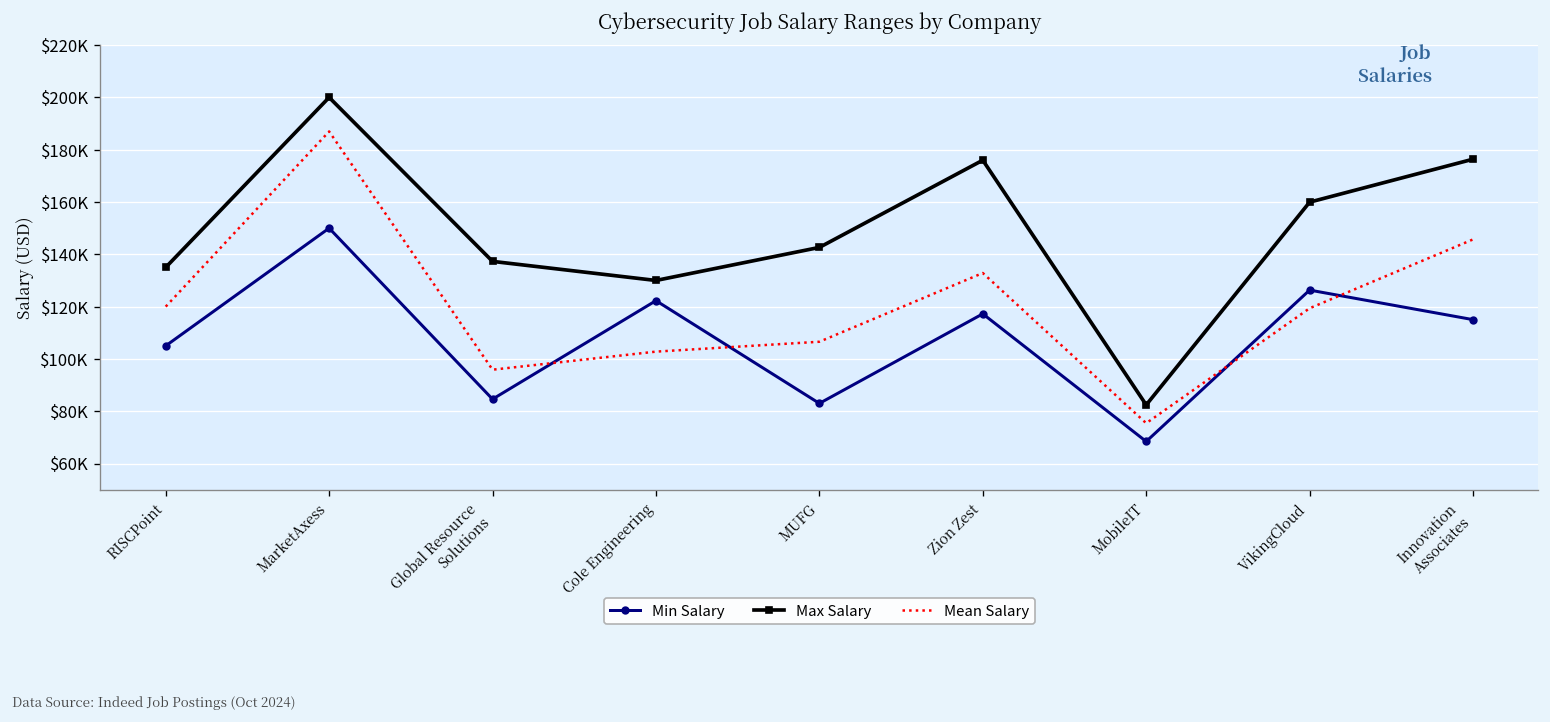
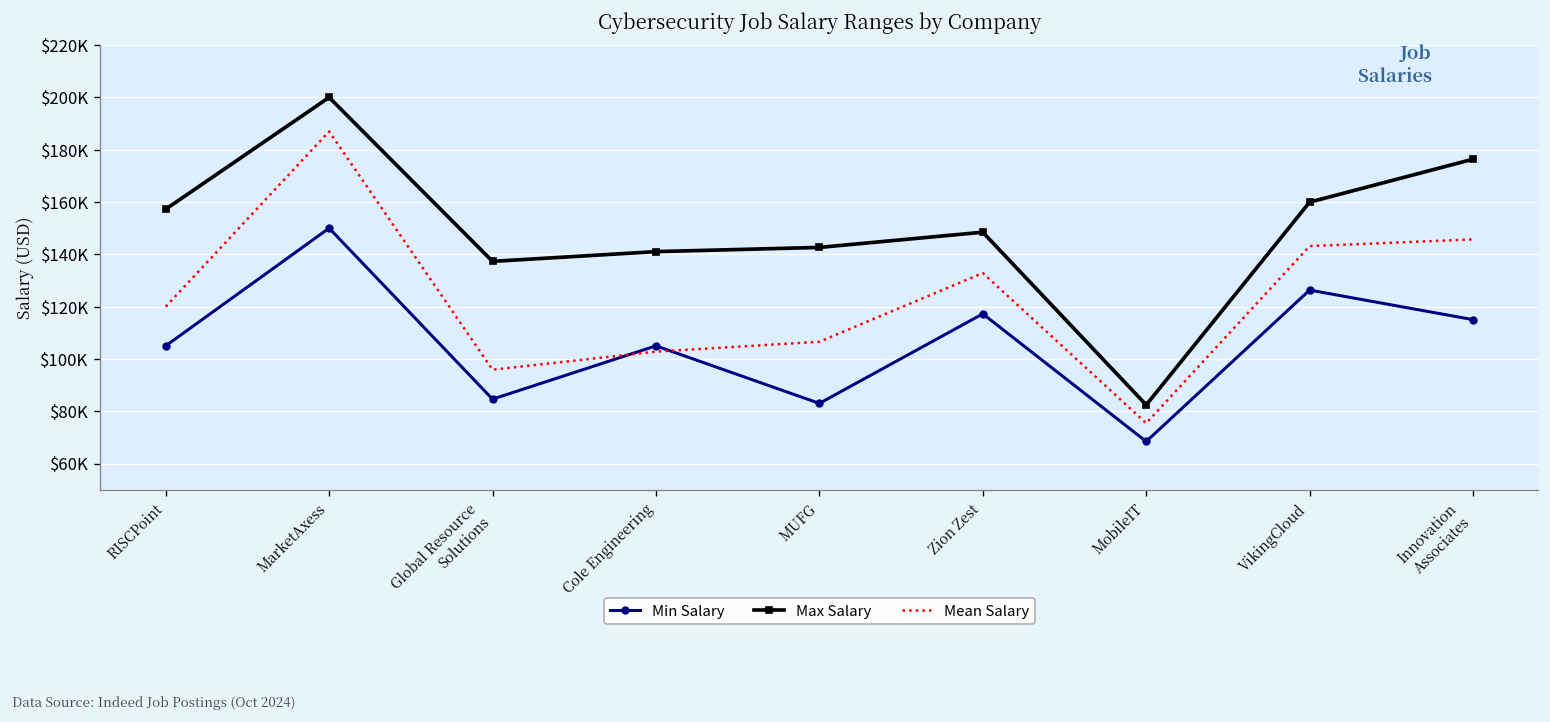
  {
    "Min Salary": {
      "RISCPoint": "$105000",
      "MarketAxess": "$150000",
      "Global Resource Solutions": "$85000",
-     "Cole Engineering": "$122000",
+     "Cole Engineering": "$105000",
      "MUFG": "$83000",
      "Zion Zest": "$117000",
      "MobileIT": "$68000",
      "VikingCloud": "$126000",
      "Innovation Associates": "$115000"
    },
    "Max Salary": {
-     "RISCPoint": "$135000",
+     "RISCPoint": "$157000",
      "MarketAxess": "$200000",
      "Global Resource Solutions": "$137000",
-     "Cole Engineering": "$130000",
+     "Cole Engineering": "$141000",
      "MUFG": "$143000",
-     "Zion Zest": "$176000",
+     "Zion Zest": "$148000",
      "MobileIT": "$82000",
      "VikingCloud": "$160000",
      "Innovation Associates": "$176000"
    },
    "Mean Salary": {
      "RISCPoint": "$120000",
      "MarketAxess": "$187000",
      "Global Resource Solutions": "$96000",
      "Cole Engineering": "$103000",
      "MUFG": "$107000",
      "Zion Zest": "$133000",
      "MobileIT": "$75000",
-     "VikingCloud": "$119000",
+     "VikingCloud": "$143000",
      "Innovation Associates": "$146000"
    }
  }
